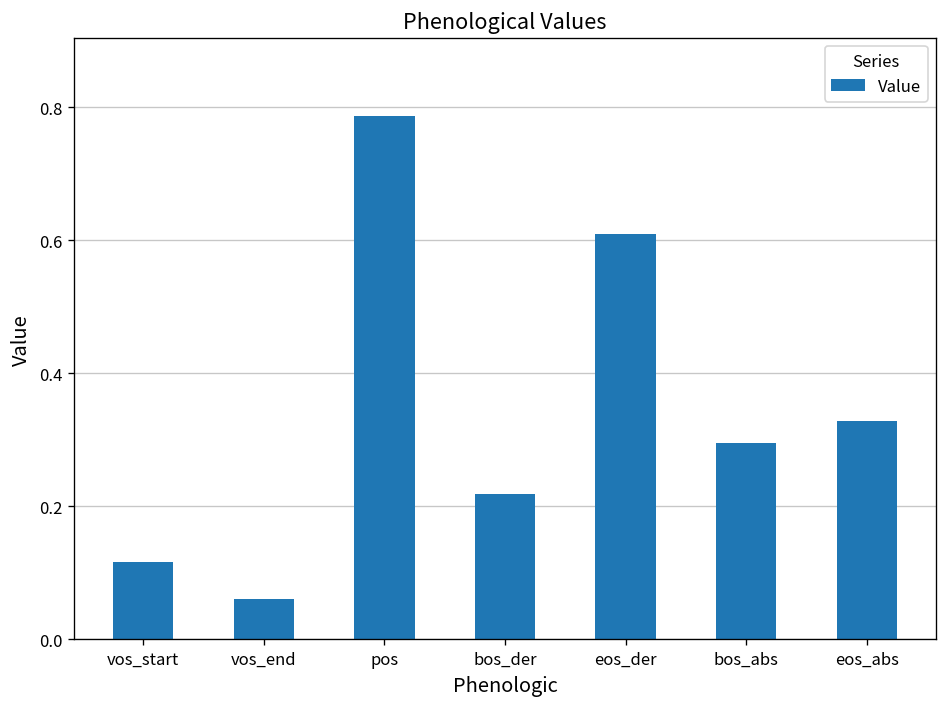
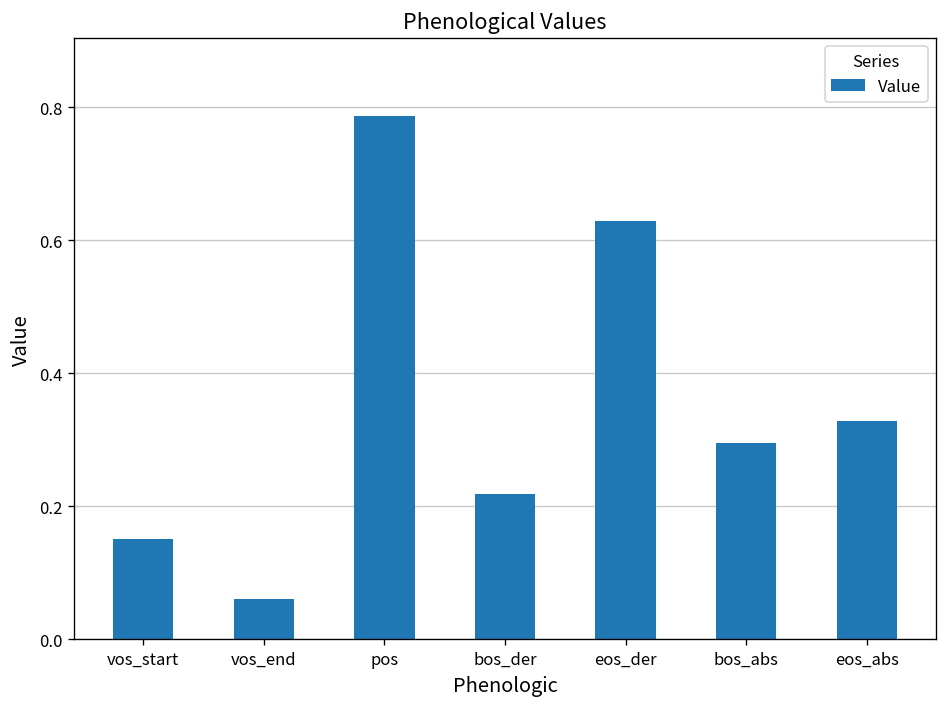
  {
-   "vos_start": 0.12,
+   "vos_start": 0.15,
    "vos_end": 0.06,
    "pos": 0.79,
    "bos_der": 0.22,
-   "eos_der": 0.61,
+   "eos_der": 0.63,
    "bos_abs": 0.30,
    "eos_abs": 0.33
  }
